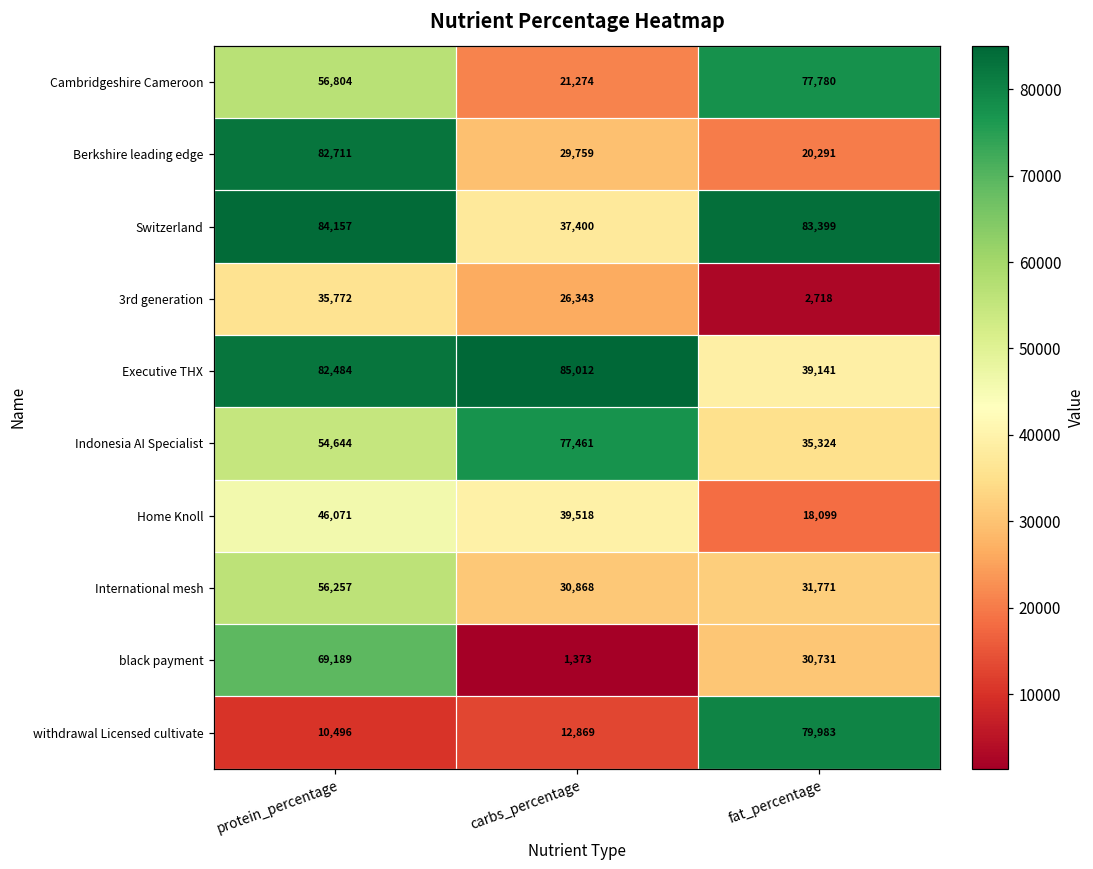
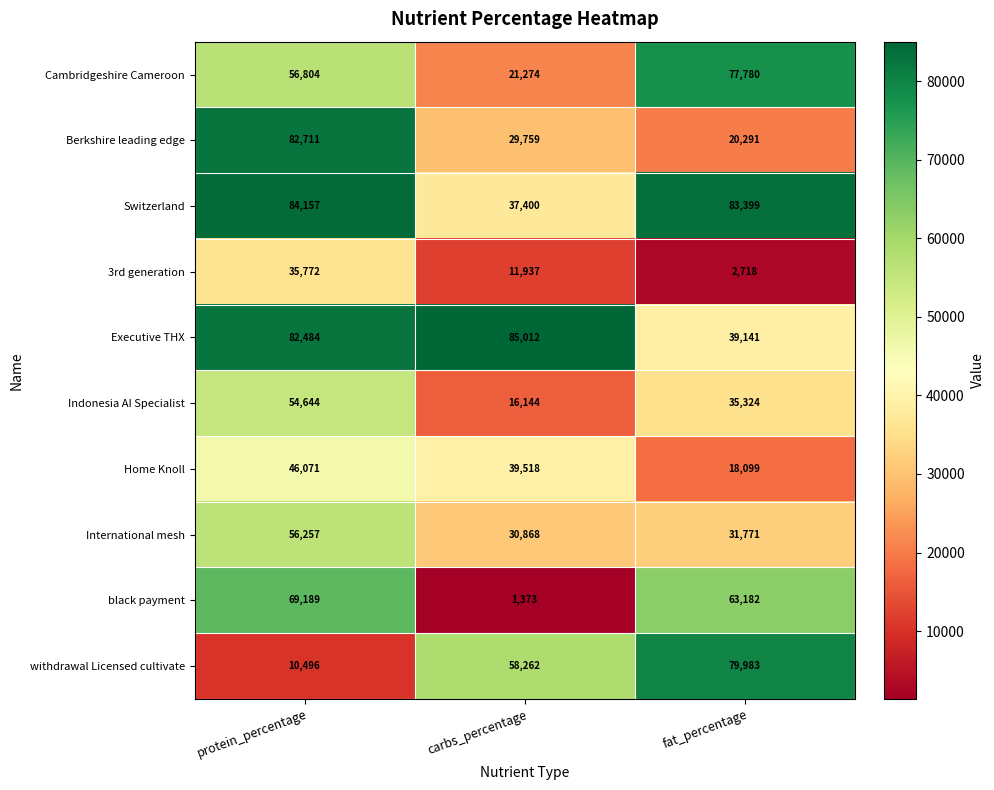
  {
    "Cambridgeshire Cameroon": {
      "protein_percentage": "56,804",
      "carbs_percentage": "21,274",
      "fat_percentage": "77,780"
    },
    "Berkshire leading edge": {
      "protein_percentage": "82,711",
      "carbs_percentage": "29,759",
      "fat_percentage": "20,291"
    },
    "Switzerland": {
      "protein_percentage": "84,157",
      "carbs_percentage": "37,400",
      "fat_percentage": "83,399"
    },
    "3rd generation": {
      "protein_percentage": "35,772",
-     "carbs_percentage": "26,343",
+     "carbs_percentage": "11,937",
      "fat_percentage": "2,718"
    },
    "Executive THX": {
      "protein_percentage": "82,484",
      "carbs_percentage": "85,012",
      "fat_percentage": "39,141"
    },
    "Indonesia AI Specialist": {
      "protein_percentage": "54,644",
-     "carbs_percentage": "77,461",
+     "carbs_percentage": "16,144",
      "fat_percentage": "35,324"
    },
    "Home Knoll": {
      "protein_percentage": "46,071",
      "carbs_percentage": "39,518",
      "fat_percentage": "18,099"
    },
    "International mesh": {
      "protein_percentage": "56,257",
      "carbs_percentage": "30,868",
      "fat_percentage": "31,771"
    },
    "black payment": {
      "protein_percentage": "69,189",
      "carbs_percentage": "1,373",
-     "fat_percentage": "30,731"
+     "fat_percentage": "63,182"
    },
    "withdrawal Licensed cultivate": {
      "protein_percentage": "10,496",
-     "carbs_percentage": "12,869",
+     "carbs_percentage": "58,262",
      "fat_percentage": "79,983"
    }
  }
